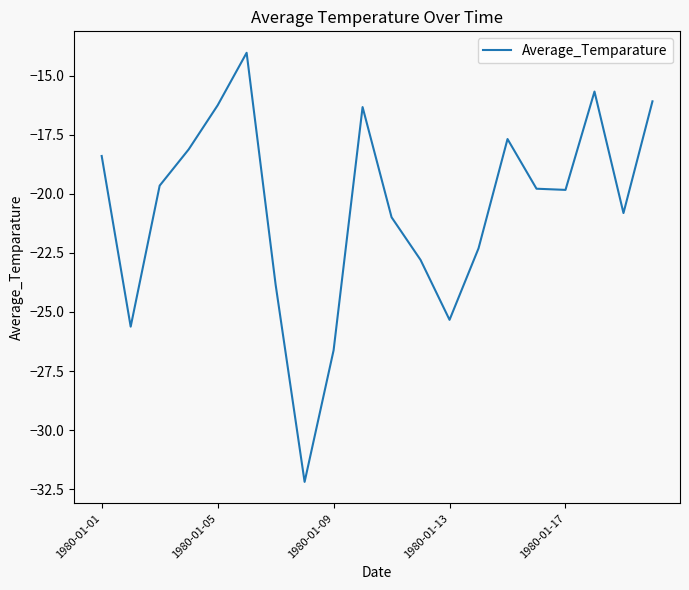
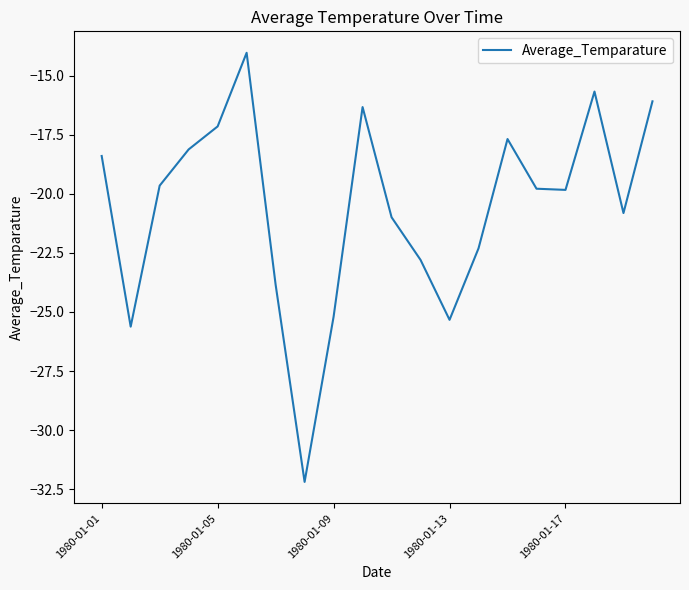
  {
    "1980-01-01": -18.4,
-   "1980-01-05": -16.3,
-   "1980-01-09": -26.6,
+   "1980-01-05": -17.1,
+   "1980-01-09": -25.2,
    "1980-01-13": -25.3,
    "1980-01-17": -19.8
  }
